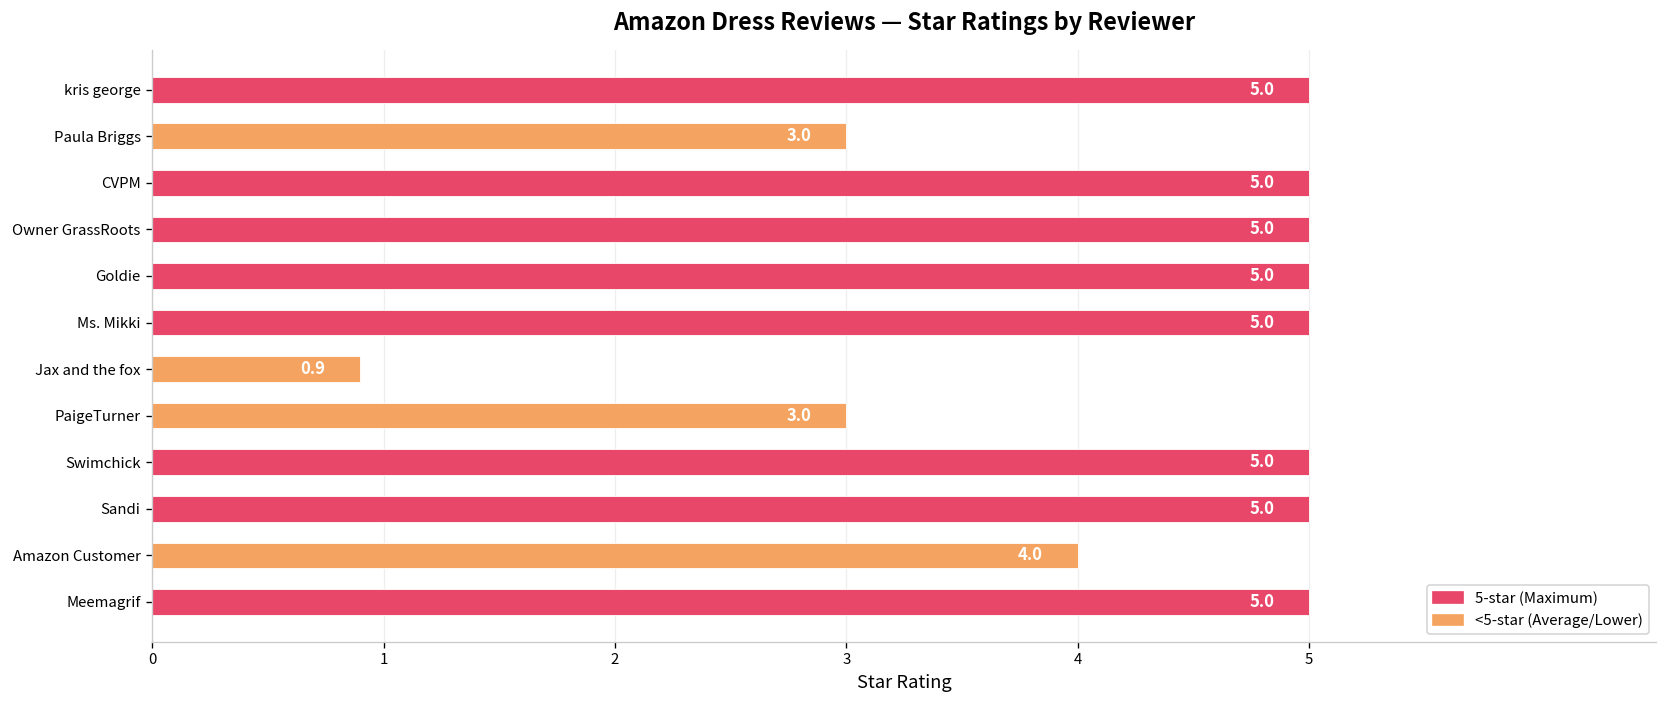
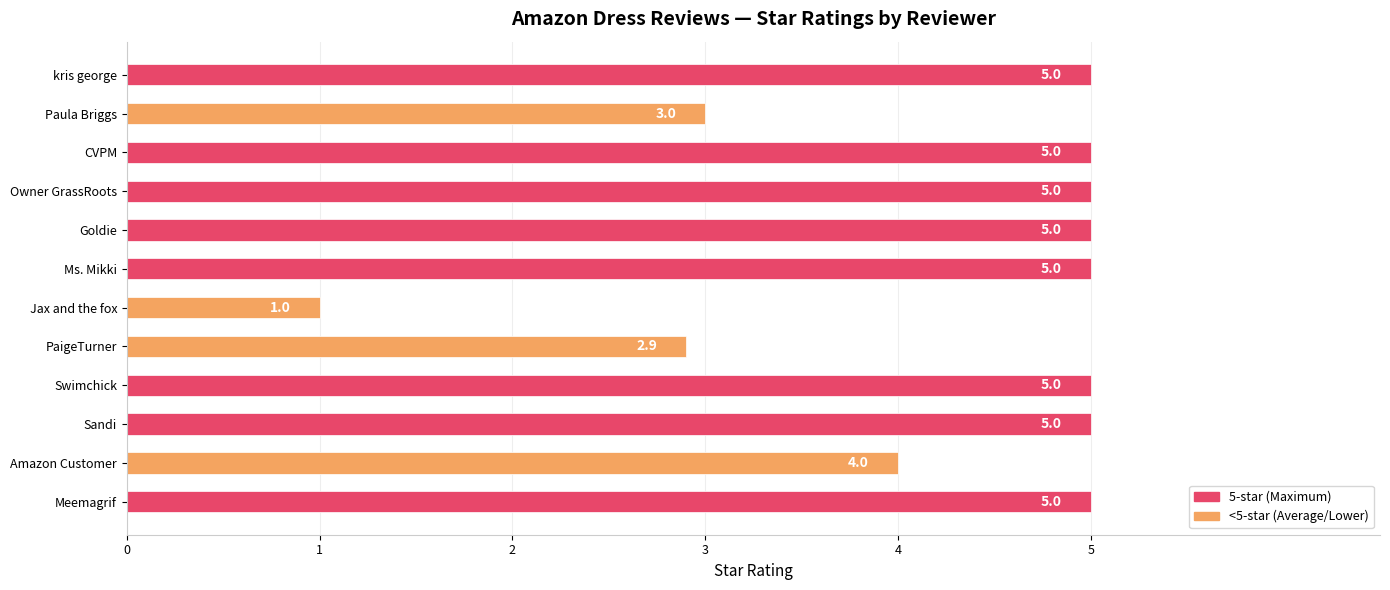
  {
    "kris george": 5.0,
    "Paula Briggs": 3.0,
    "CVPM": 5.0,
    "Owner GrassRoots": 5.0,
    "Goldie": 5.0,
    "Ms. Mikki": 5.0,
-   "Jax and the fox": 0.9,
-   "PaigeTurner": 3.0,
+   "Jax and the fox": 1.0,
+   "PaigeTurner": 2.9,
    "Swimchick": 5.0,
    "Sandi": 5.0,
    "Amazon Customer": 4.0,
    "Meemagrif": 5.0
  }
